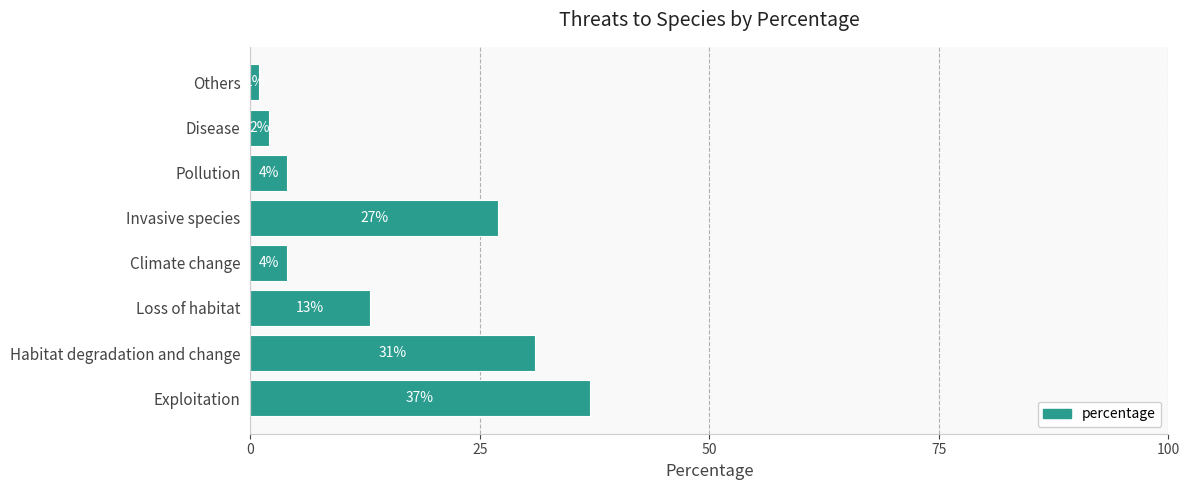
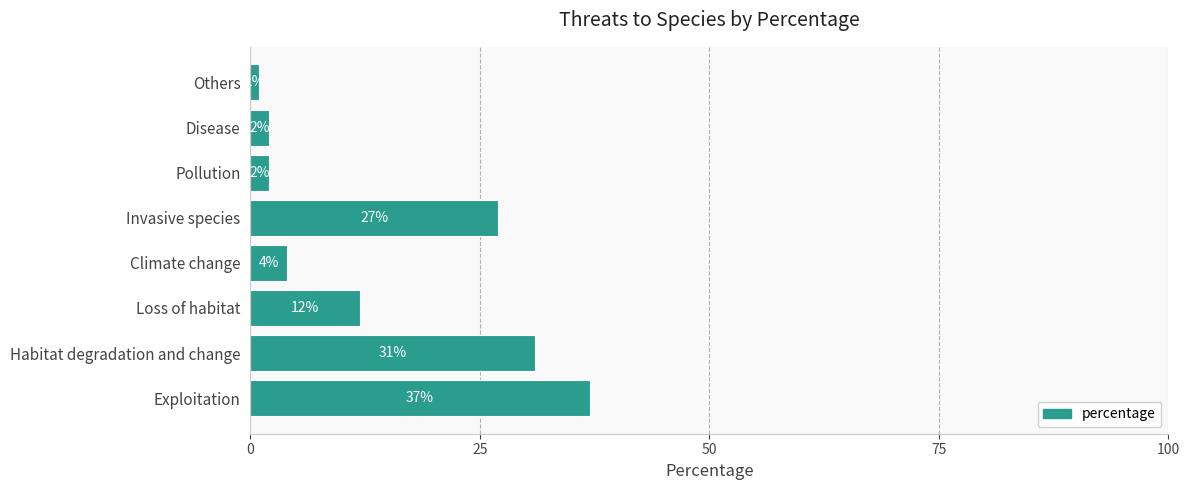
  {
    "Disease": "2%",
-   "Pollution": "4%",
+   "Pollution": "2%",
    "Invasive species": "27%",
    "Climate change": "4%",
-   "Loss of habitat": "13%",
+   "Loss of habitat": "12%",
    "Habitat degradation and change": "31%",
    "Exploitation": "37%"
  }
